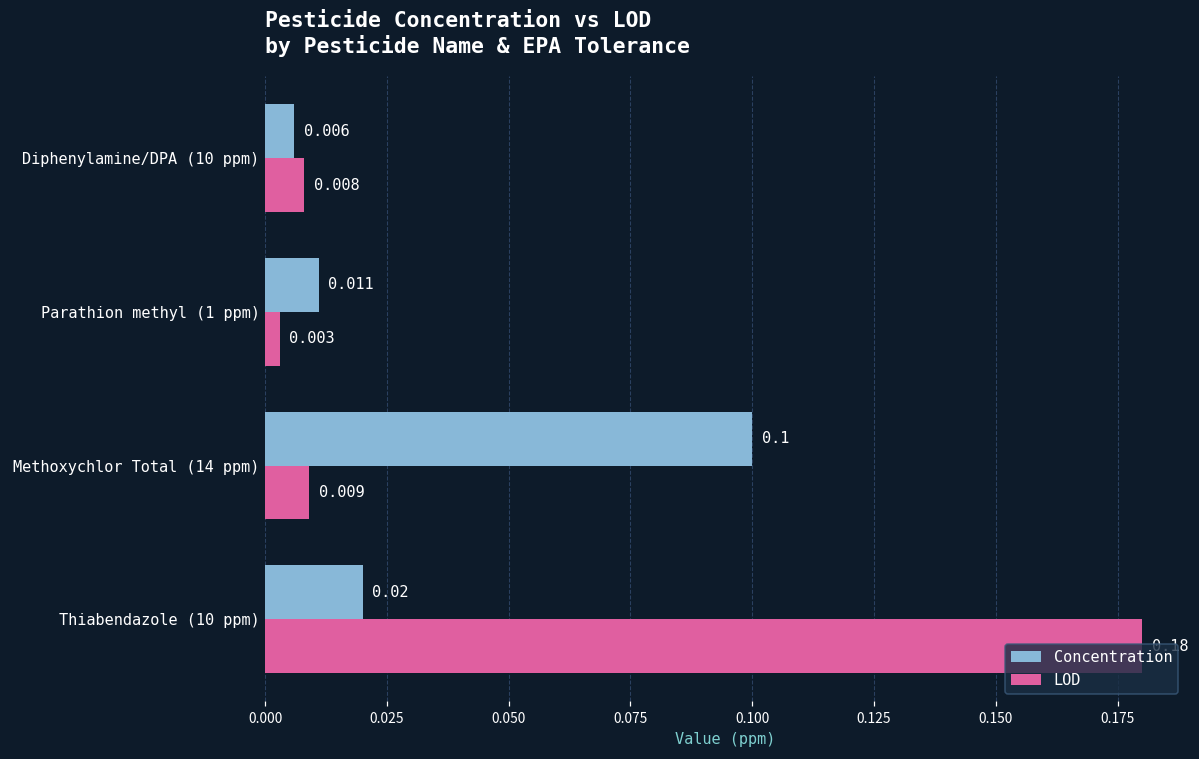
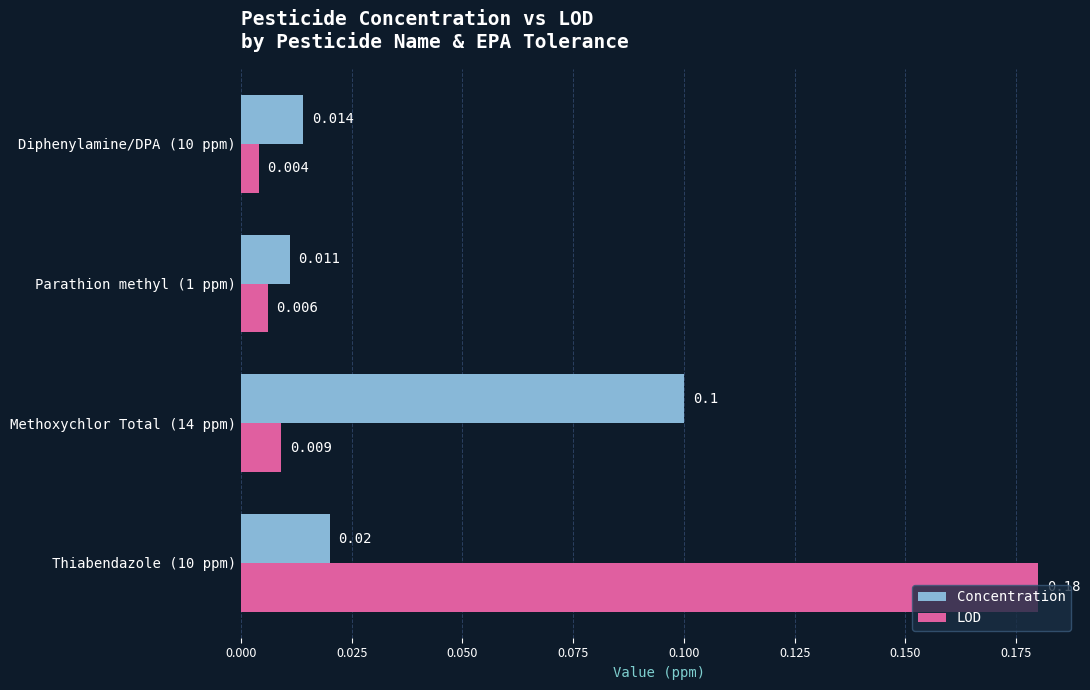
  {
    "Concentration": {
-     "Diphenylamine/DPA (10 ppm)": 0.006,
+     "Diphenylamine/DPA (10 ppm)": 0.014,
      "Parathion methyl (1 ppm)": 0.011,
      "Methoxychlor Total (14 ppm)": 0.1,
      "Thiabendazole (10 ppm)": 0.02
    },
    "LOD": {
-     "Diphenylamine/DPA (10 ppm)": 0.008,
-     "Parathion methyl (1 ppm)": 0.003,
+     "Diphenylamine/DPA (10 ppm)": 0.004,
+     "Parathion methyl (1 ppm)": 0.006,
      "Methoxychlor Total (14 ppm)": 0.009
    }
  }
